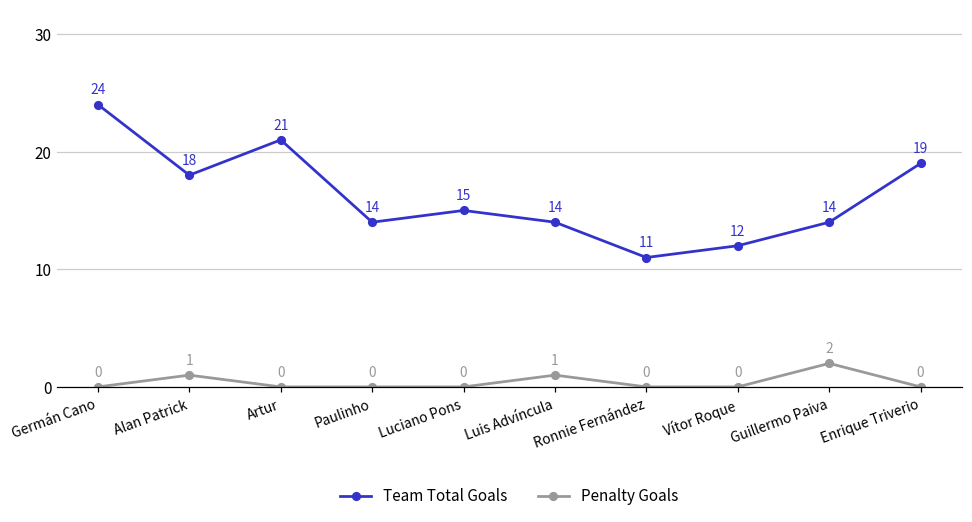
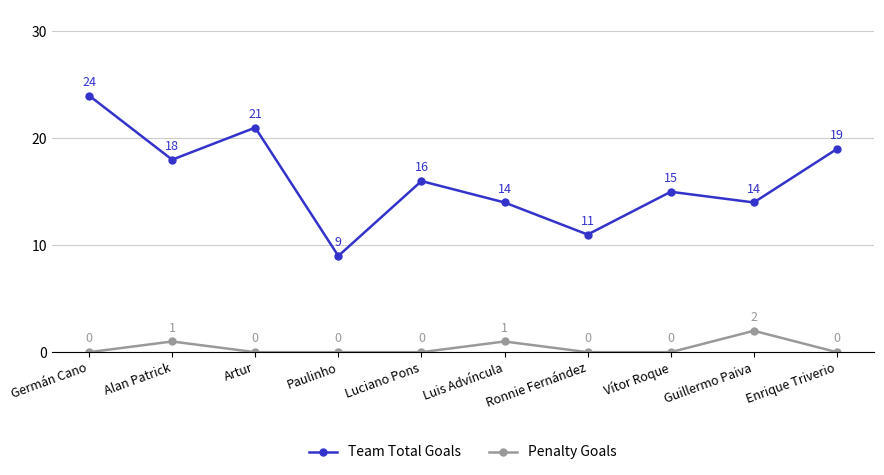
  {
    "Team Total Goals": {
      "Germán Cano": 24,
      "Alan Patrick": 18,
      "Artur": 21,
-     "Paulinho": 14,
-     "Luciano Pons": 15,
+     "Paulinho": 9,
+     "Luciano Pons": 16,
      "Luis Advíncula": 14,
      "Ronnie Fernández": 11,
-     "Vítor Roque": 12,
+     "Vítor Roque": 15,
      "Guillermo Paiva": 14,
      "Enrique Triverio": 19
    },
    "Penalty Goals": {
      "Germán Cano": 0,
      "Alan Patrick": 1,
      "Artur": 0,
      "Paulinho": 0,
      "Luciano Pons": 0,
      "Luis Advíncula": 1,
      "Ronnie Fernández": 0,
      "Vítor Roque": 0,
      "Guillermo Paiva": 2,
      "Enrique Triverio": 0
    }
  }
